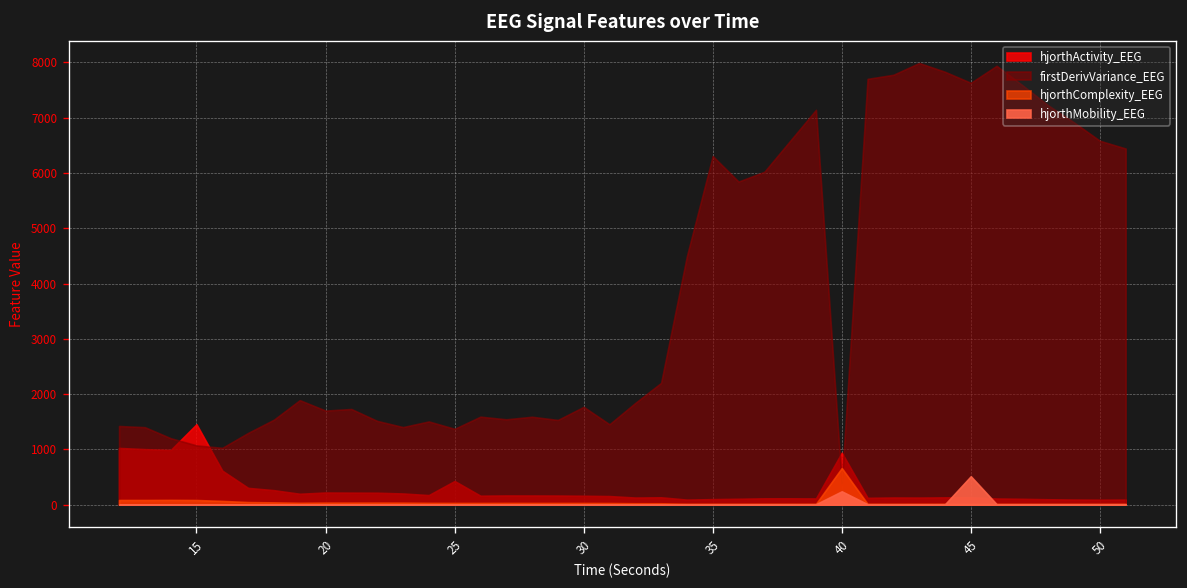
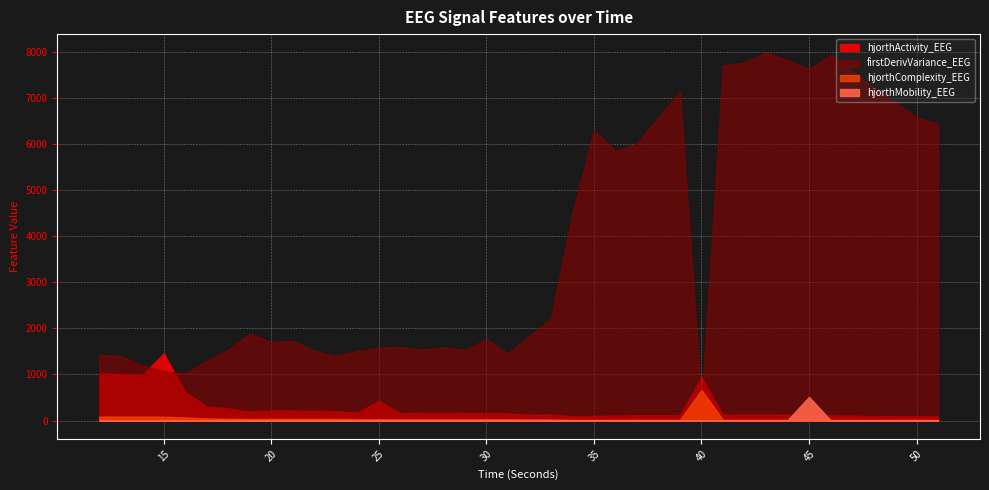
  {
    "hjorthActivity_EEG": {
      "15": 1500,
      "20": 200,
      "25": 400,
      "30": 200,
      "35": 100,
      "40": 900,
      "45": 100,
      "50": 100
    },
    "firstDerivVariance_EEG": {
      "15": 1100,
      "20": 1700,
-     "25": 1400,
+     "25": 1600,
      "30": 1800,
      "35": 6300,
      "40": 400,
      "45": 7600,
      "50": 6600
    },
    "hjorthComplexity_EEG": {
      "15": 100,
      "40": 700
    },
    "hjorthMobility_EEG": {
-     "40": 200,
+     "40": 0,
      "45": 500
    }
  }
